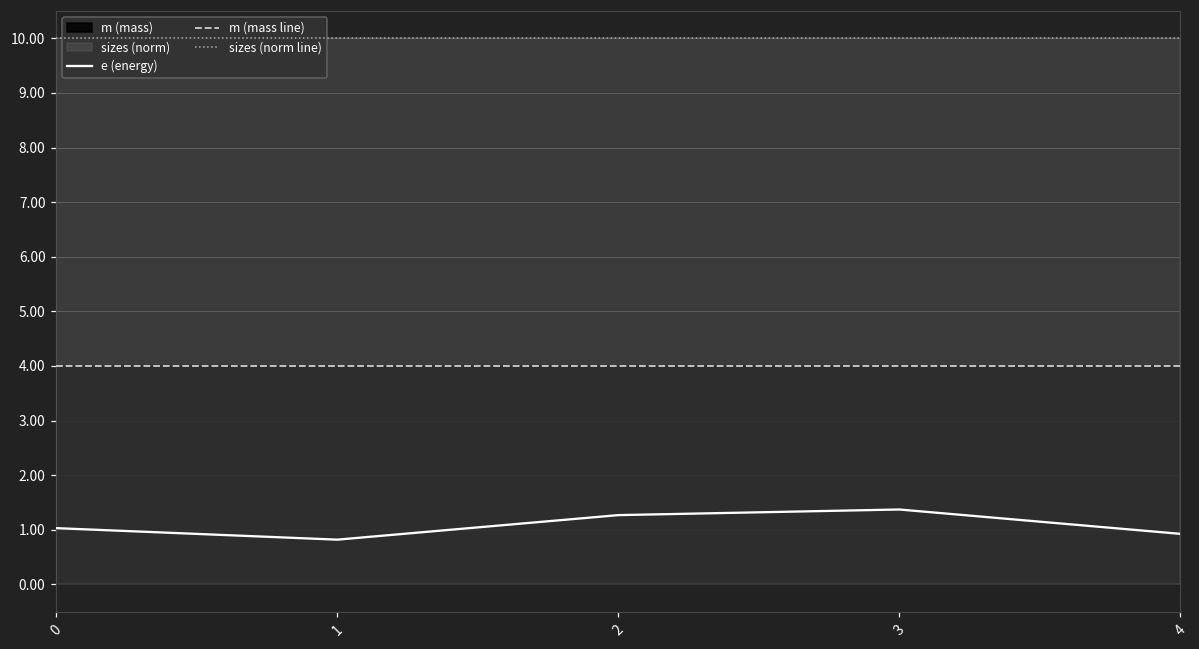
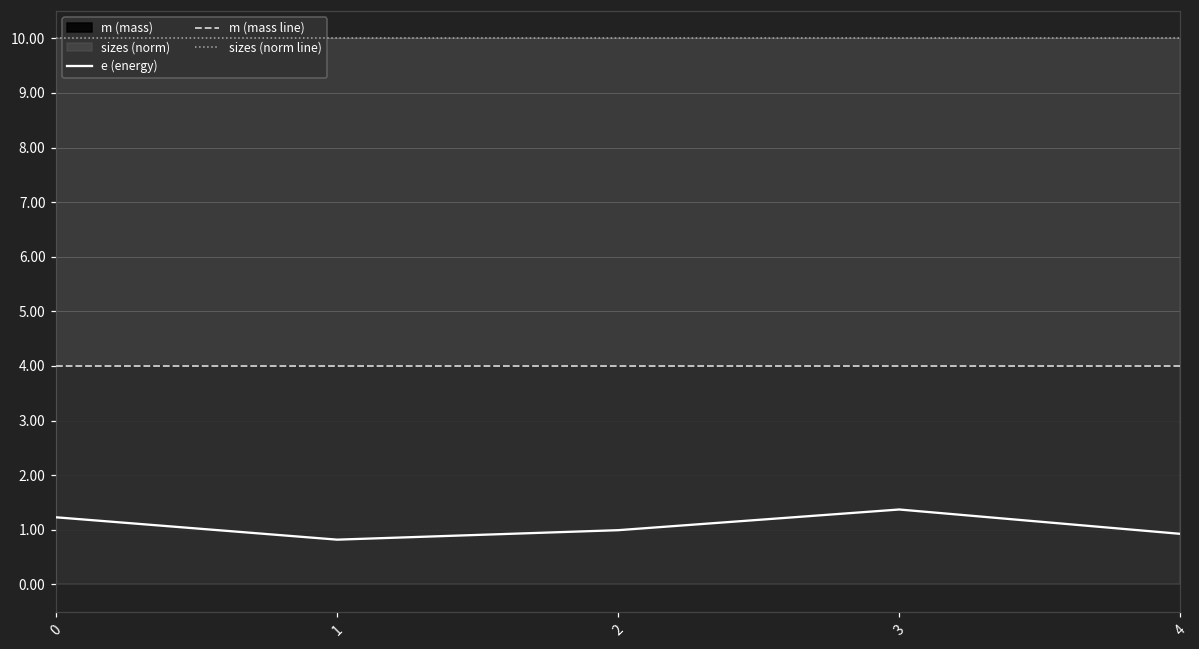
  {
    "e (energy)": {
-     "0": 1.0,
+     "0": 1.2,
      "1": 0.8,
-     "2": 1.3,
+     "2": 1.0,
      "3": 1.4,
      "4": 0.9
    },
    "m (mass)": {
      "0": 4.0,
      "1": 4.0,
      "2": 4.0,
      "3": 4.0,
      "4": 4.0
    },
    "sizes (norm)": {
      "0": 10.0,
      "1": 10.0,
      "2": 10.0,
      "3": 10.0,
      "4": 10.0
    }
  }
